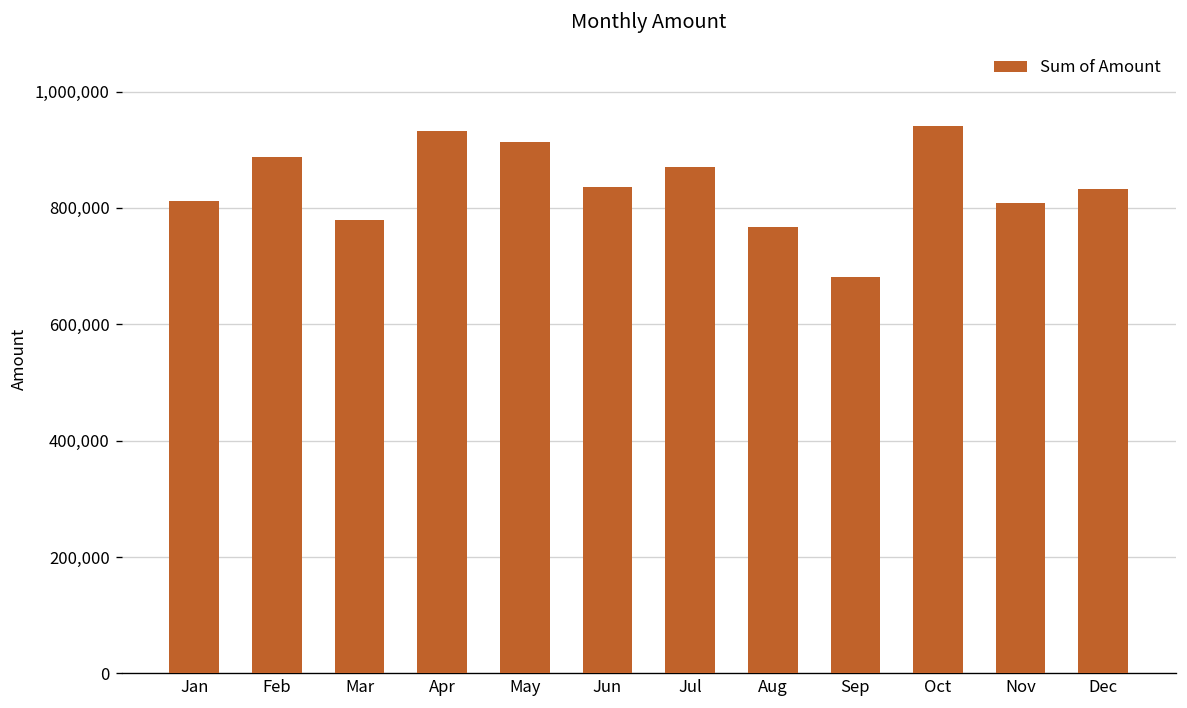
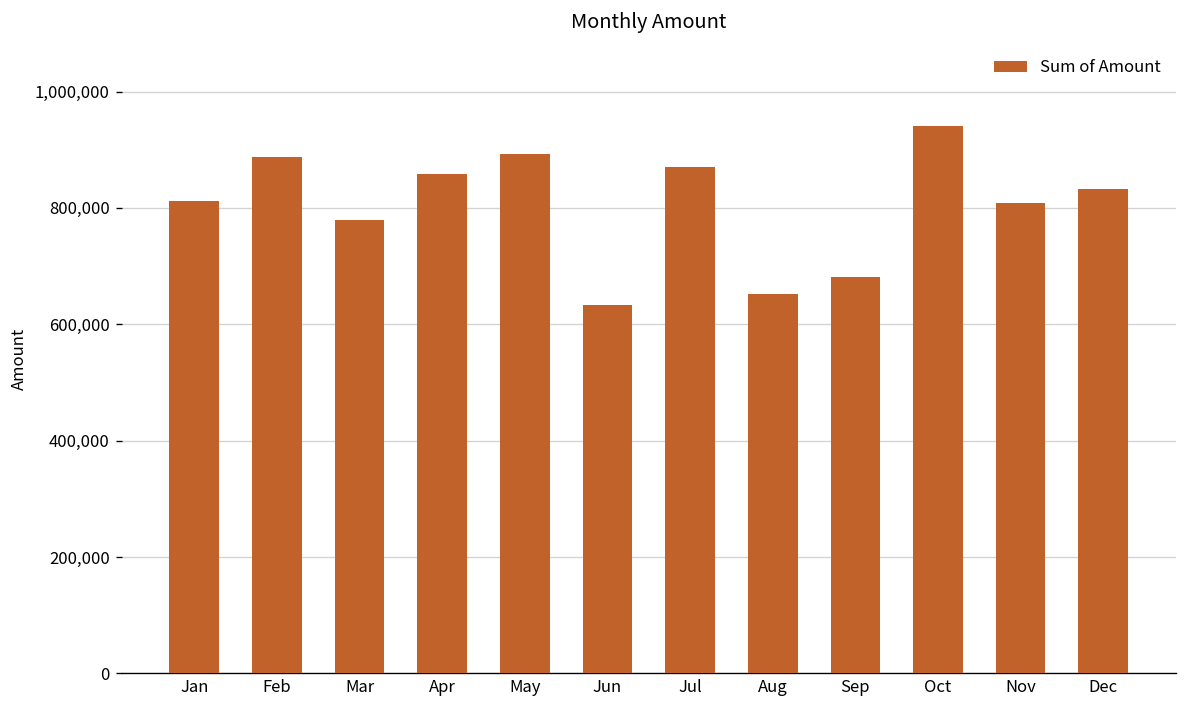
  {
    "Jan": "810,000",
    "Feb": "890,000",
    "Mar": "780,000",
-   "Apr": "930,000",
-   "May": "910,000",
-   "Jun": "840,000",
+   "Apr": "860,000",
+   "May": "890,000",
+   "Jun": "630,000",
    "Jul": "870,000",
-   "Aug": "770,000",
+   "Aug": "650,000",
    "Sep": "680,000",
    "Oct": "940,000",
    "Nov": "810,000",
    "Dec": "830,000"
  }
